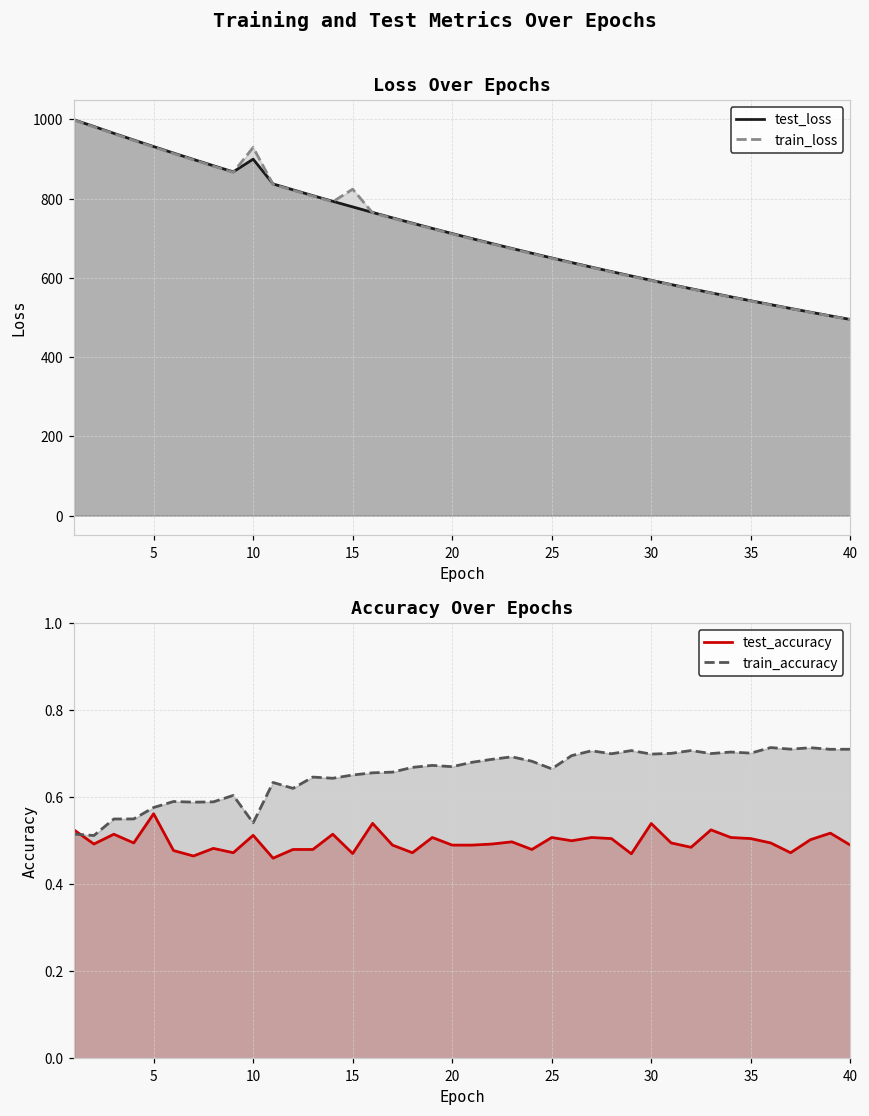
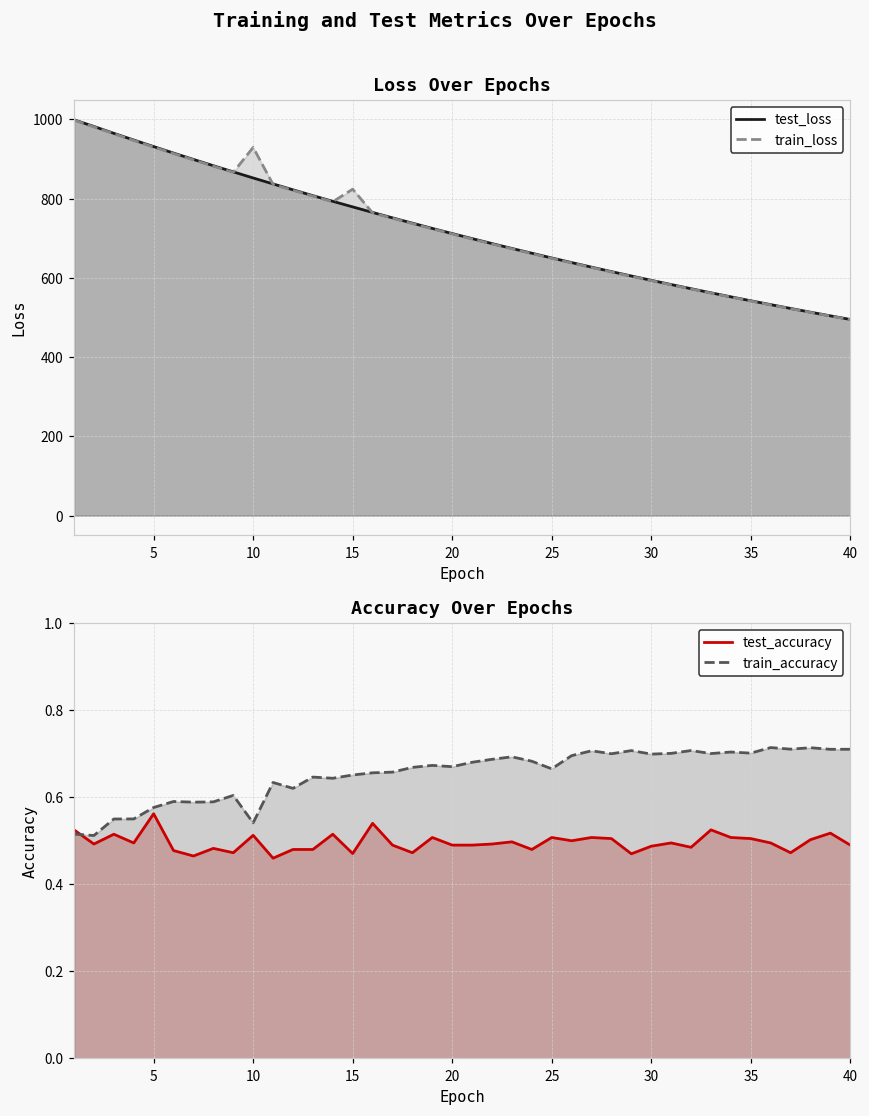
  {
    "Loss Over Epochs": {
      "test_loss": {
-       "10": 900,
+       "10": 850,
        "15": 780
      },
      "train_loss": {
        "10": 930,
        "15": 820
      }
    },
    "Accuracy Over Epochs": {
      "test_accuracy": {
        "5": 0.56,
        "10": 0.51,
        "15": 0.47,
        "20": 0.49,
        "25": 0.51,
-       "30": 0.54,
+       "30": 0.49,
        "35": 0.50,
        "40": 0.49
      },
      "train_accuracy": {
        "5": 0.58,
        "10": 0.54,
        "15": 0.65,
        "20": 0.67,
        "25": 0.67,
        "30": 0.70,
        "35": 0.70,
        "40": 0.71
      }
    }
  }
